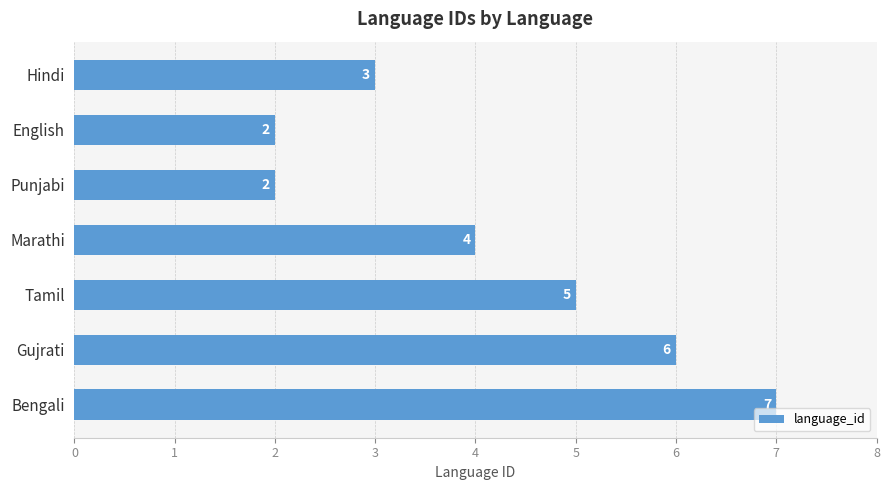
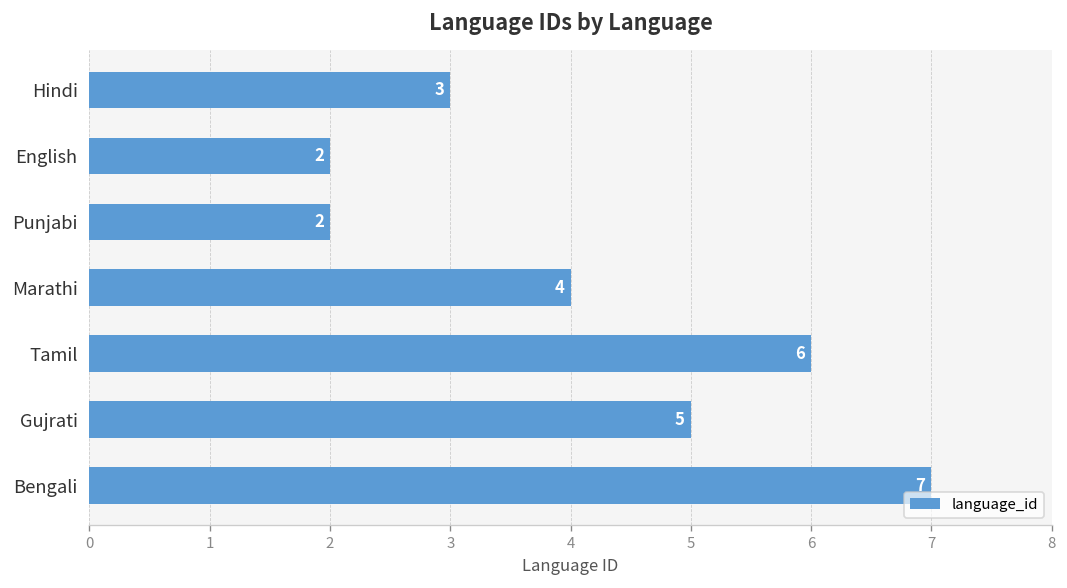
  {
    "Hindi": 3,
    "English": 2,
    "Punjabi": 2,
    "Marathi": 4,
-   "Tamil": 5,
-   "Gujrati": 6
+   "Tamil": 6,
+   "Gujrati": 5
  }
